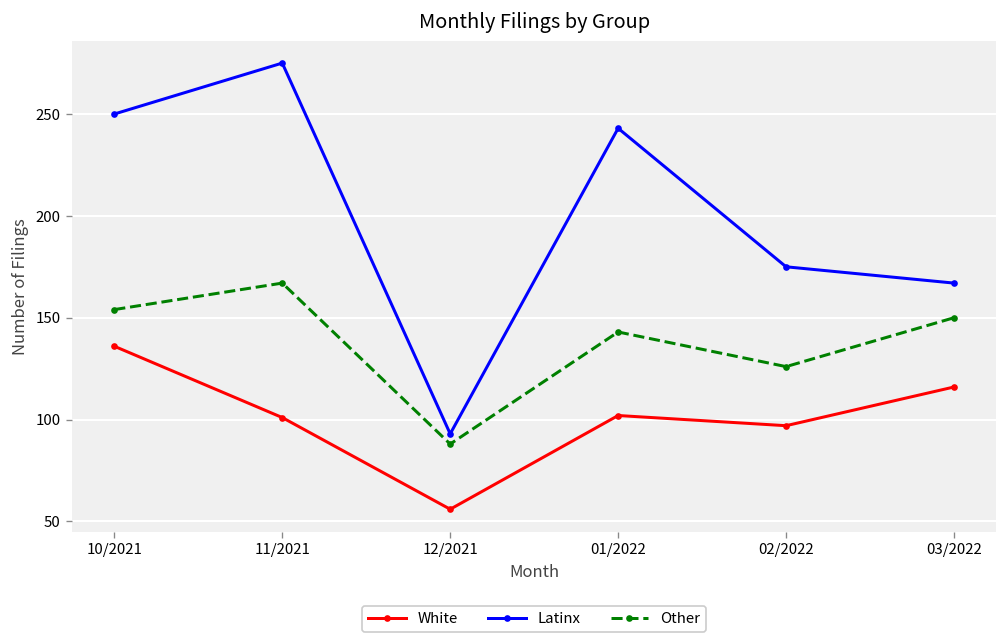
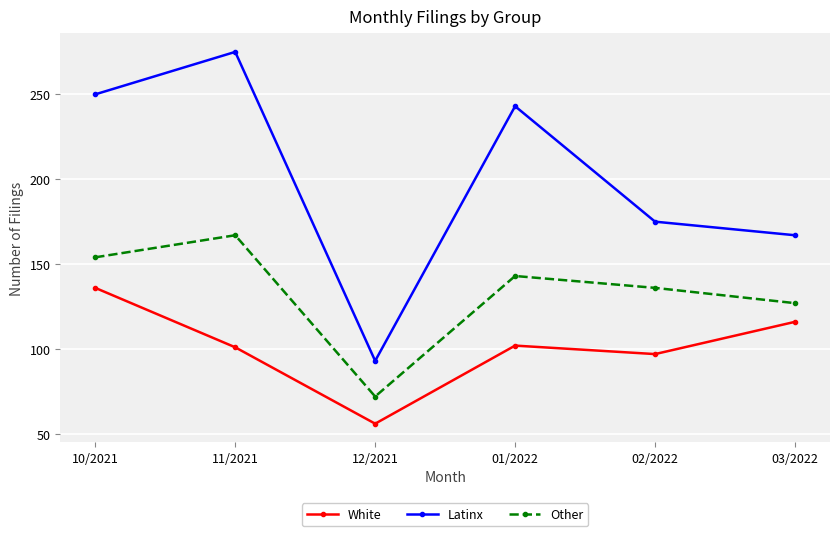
  {
    "White": {
      "10/2021": 136,
      "11/2021": 101,
      "12/2021": 56,
      "01/2022": 102,
      "02/2022": 97,
      "03/2022": 116
    },
    "Latinx": {
      "10/2021": 250,
      "11/2021": 275,
      "12/2021": 93,
      "01/2022": 243,
      "02/2022": 175,
      "03/2022": 167
    },
    "Other": {
      "10/2021": 154,
      "11/2021": 167,
-     "12/2021": 88,
+     "12/2021": 72,
      "01/2022": 143,
-     "02/2022": 126,
-     "03/2022": 150
+     "02/2022": 136,
+     "03/2022": 127
    }
  }
